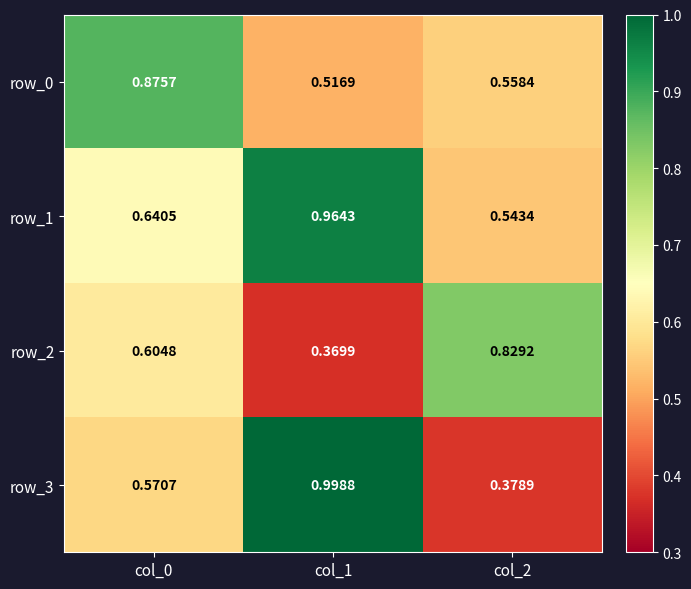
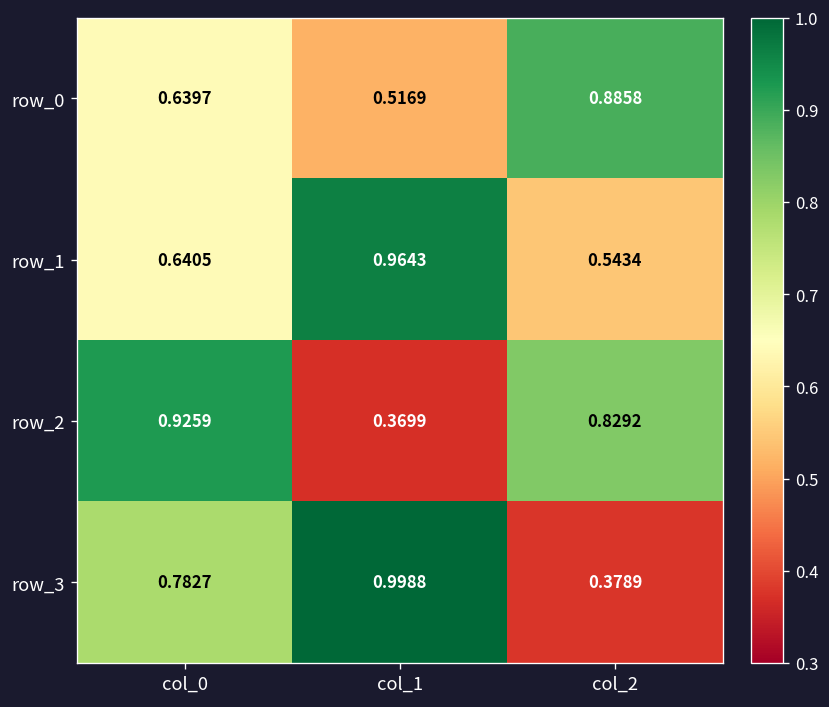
  {
    "row_0": {
-     "col_0": 0.8757,
+     "col_0": 0.6397,
      "col_1": 0.5169,
-     "col_2": 0.5584
+     "col_2": 0.8858
    },
    "row_1": {
      "col_0": 0.6405,
      "col_1": 0.9643,
      "col_2": 0.5434
    },
    "row_2": {
-     "col_0": 0.6048,
+     "col_0": 0.9259,
      "col_1": 0.3699,
      "col_2": 0.8292
    },
    "row_3": {
-     "col_0": 0.5707,
+     "col_0": 0.7827,
      "col_1": 0.9988,
      "col_2": 0.3789
    }
  }
